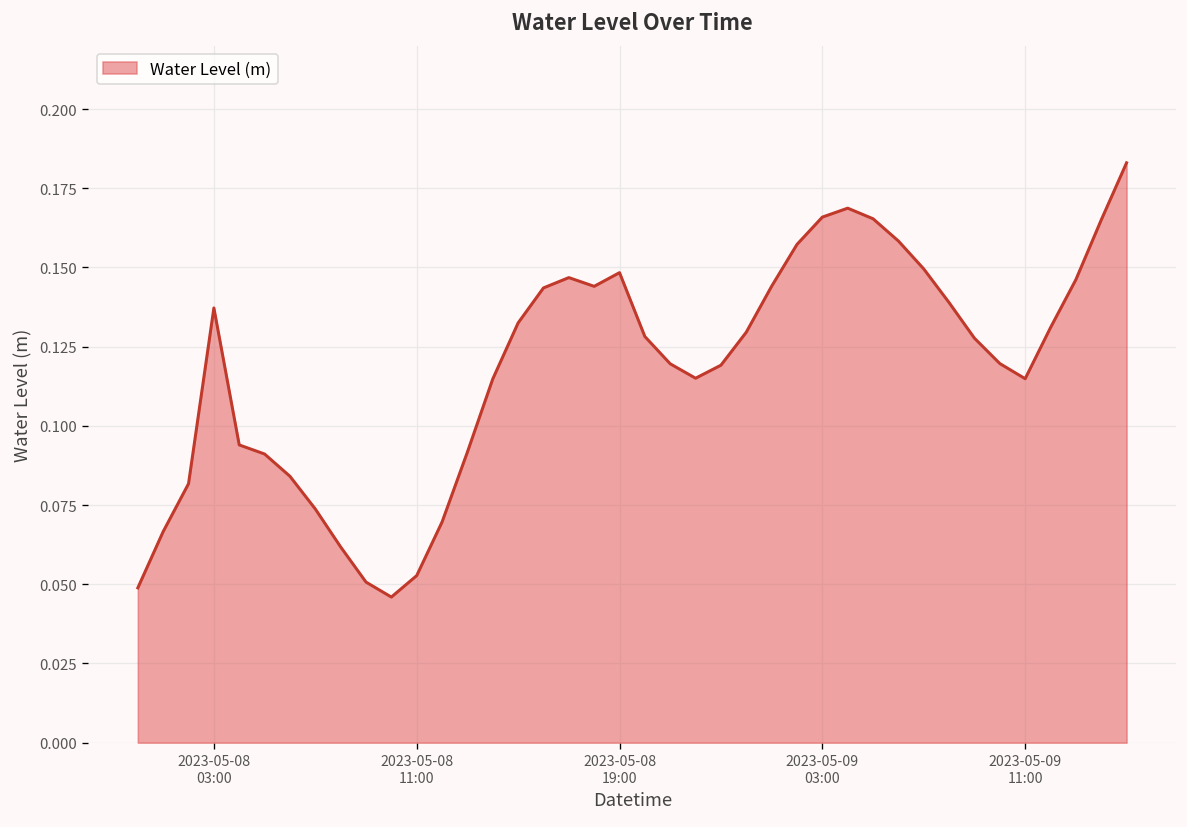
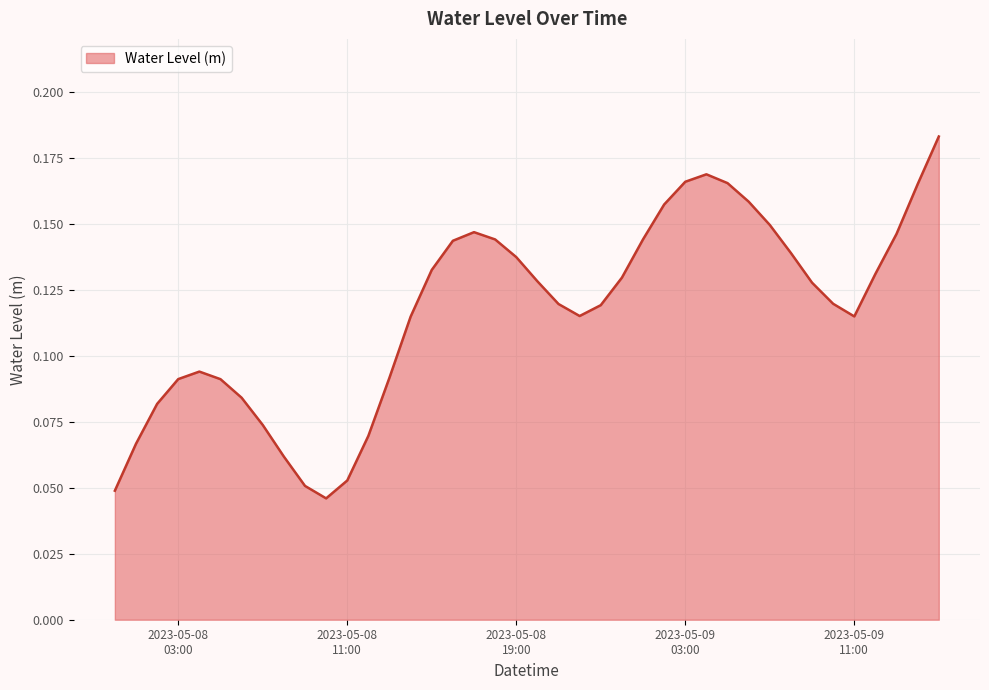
  {
-   "2023-05-08 03:00": 0.137,
+   "2023-05-08 03:00": 0.091,
    "2023-05-08 11:00": 0.053,
-   "2023-05-08 19:00": 0.148,
+   "2023-05-08 19:00": 0.137,
    "2023-05-09 03:00": 0.166,
    "2023-05-09 11:00": 0.115
  }
